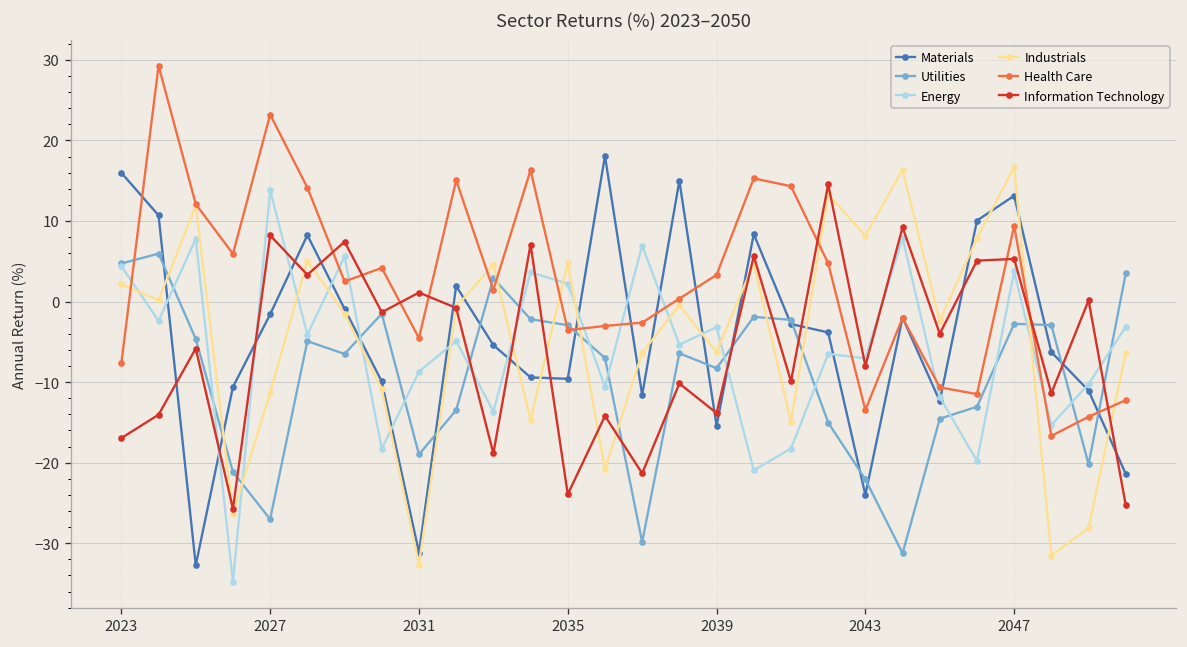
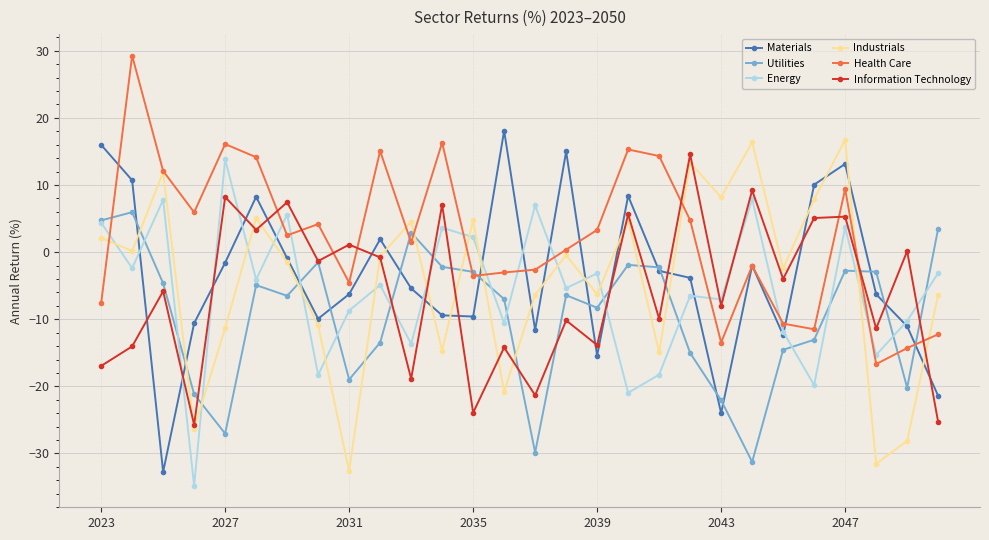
  {
    "Materials": {
      "2023": 16,
      "2027": -2,
-     "2031": -31,
+     "2031": -6,
      "2035": -10,
      "2039": -15,
      "2043": -24,
      "2047": 13
    },
    "Utilities": {
      "2027": -27,
      "2031": -19,
      "2035": -3,
      "2039": -8,
      "2043": -22,
      "2047": -3
    },
    "Energy": {
      "2027": 14,
      "2031": -9,
      "2035": 2,
      "2039": -3,
      "2043": -7,
      "2047": 4
    },
    "Industrials": {
      "2023": 2,
      "2027": -11,
      "2031": -33,
      "2035": 5,
      "2039": -6,
      "2043": 8,
      "2047": 17
    },
    "Health Care": {
      "2023": -8,
-     "2027": 23,
+     "2027": 16,
      "2031": -5,
      "2035": -4,
      "2039": 3,
      "2043": -13,
      "2047": 9
    },
    "Information Technology": {
      "2023": -17,
      "2027": 8,
      "2031": 1,
      "2035": -24,
      "2039": -14,
      "2043": -8,
      "2047": 5
    }
  }
